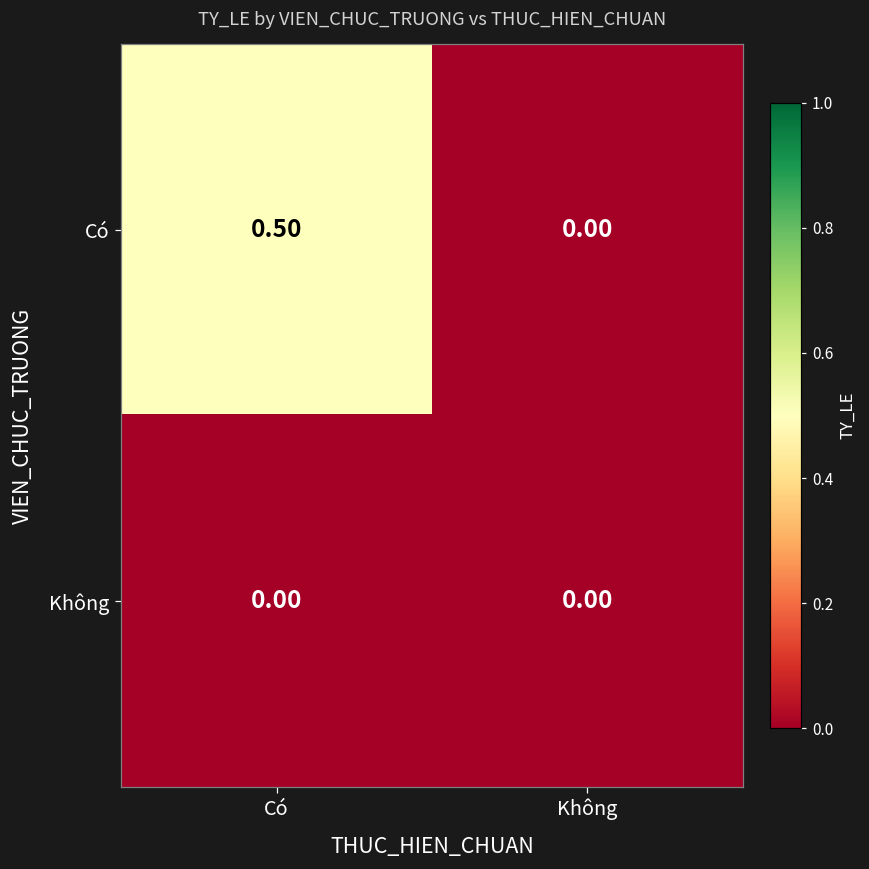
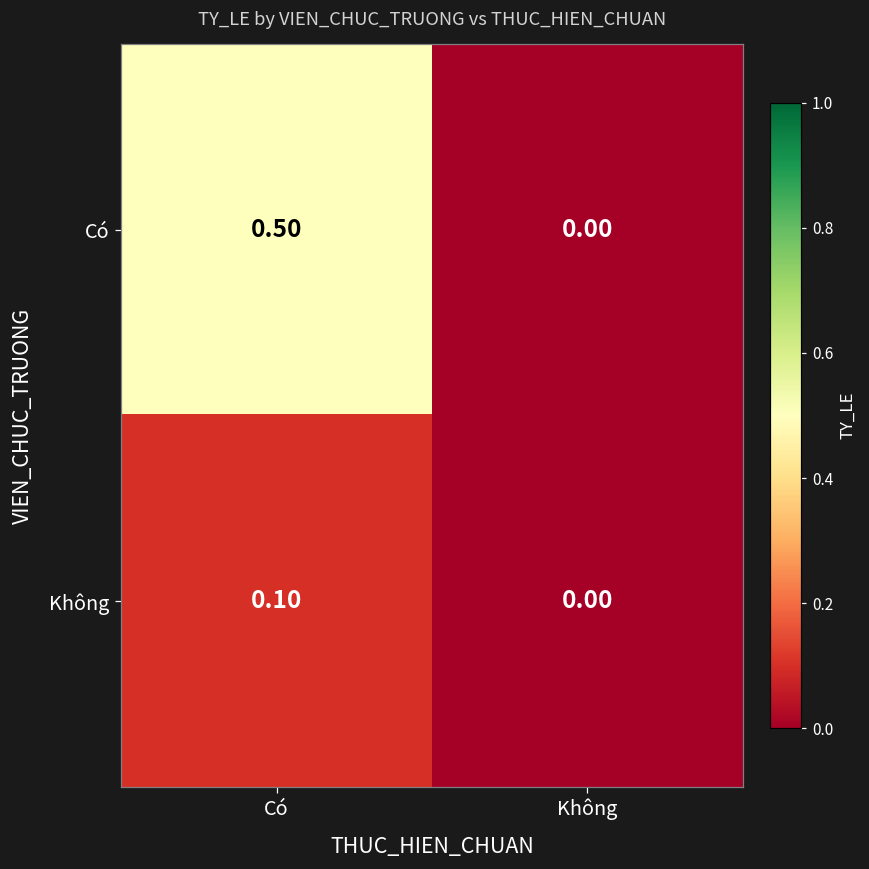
  {
    "Có": {
      "Có": 0.50,
      "Không": 0.00
    },
    "Không": {
-     "Có": 0.00,
+     "Có": 0.10,
      "Không": 0.00
    }
  }
